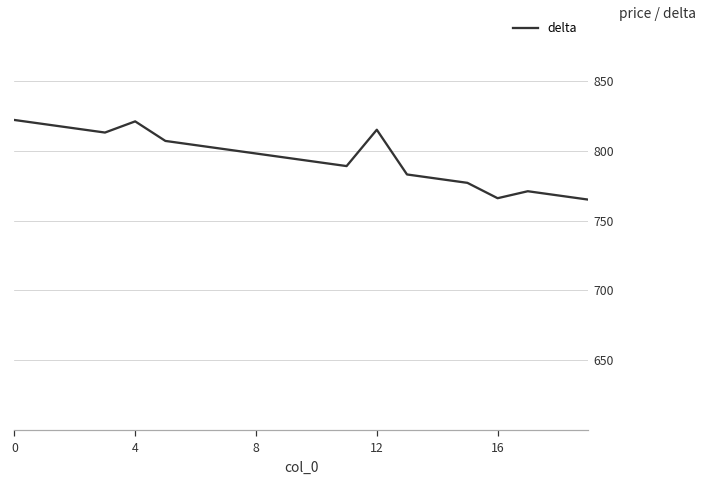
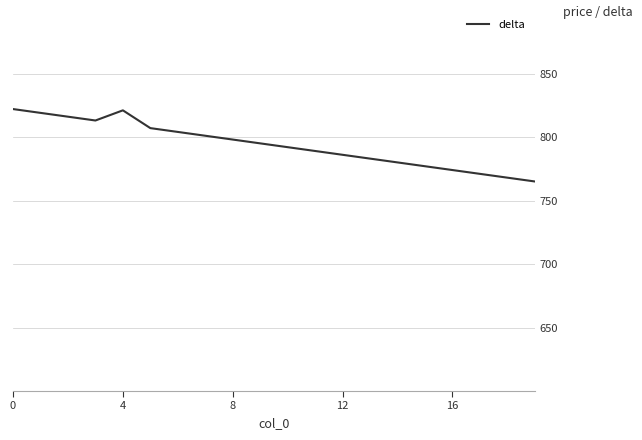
  {
    "0": 822,
    "4": 821,
    "8": 798,
-   "12": 815,
-   "16": 766
+   "12": 786,
+   "16": 774
  }
